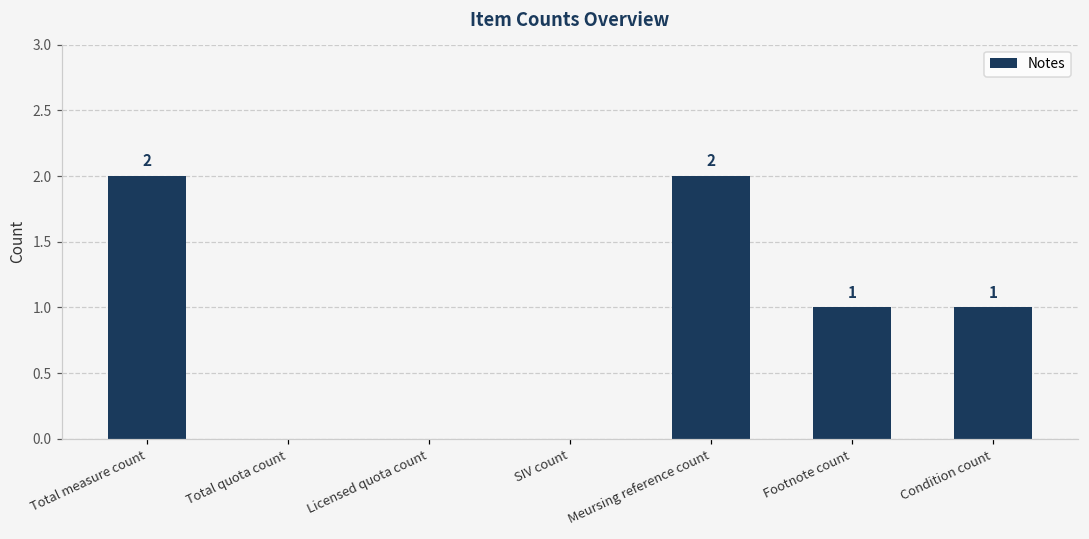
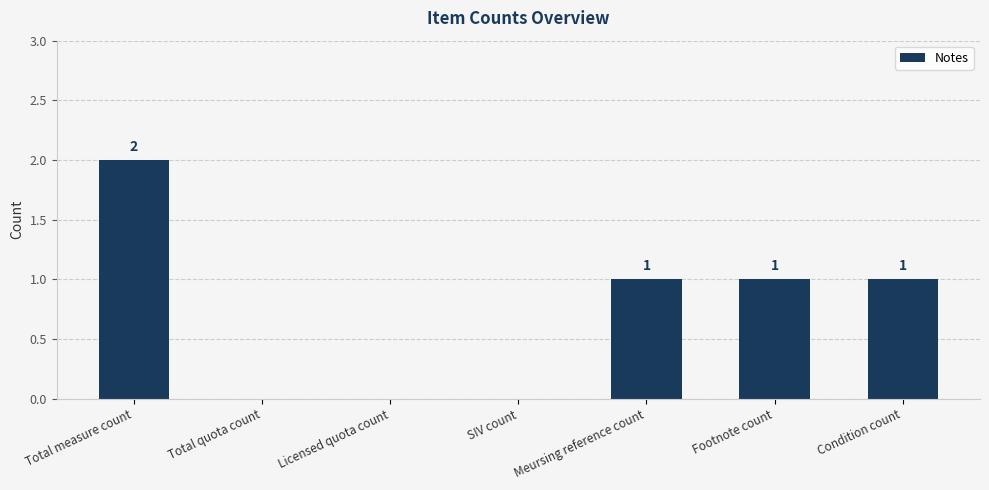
  {
    "Total measure count": 2,
-   "Meursing reference count": 2,
+   "Meursing reference count": 1,
    "Footnote count": 1,
    "Condition count": 1
  }
